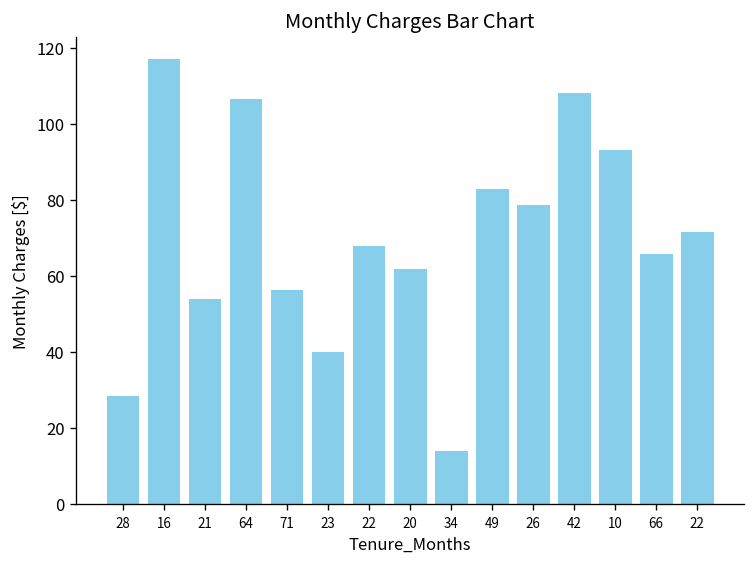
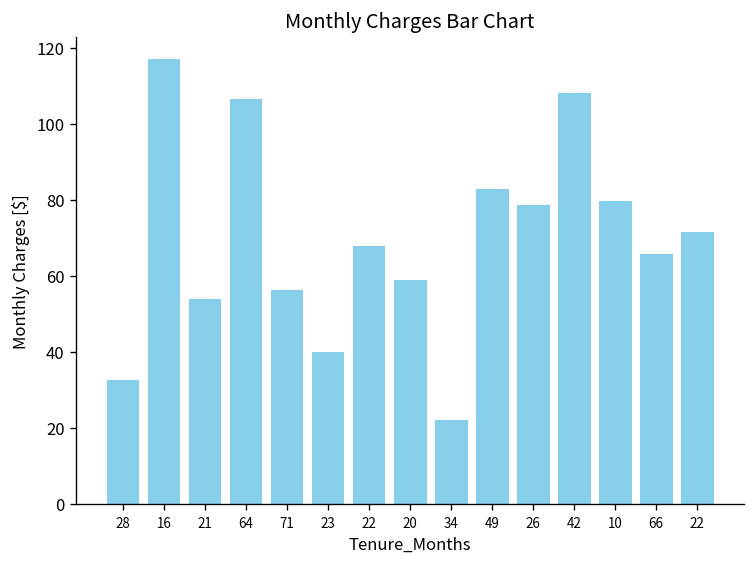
  {
-   "28": 28,
+   "28": 33,
    "16": 117,
    "21": 54,
    "64": 107,
    "71": 56,
    "23": 40,
-   "20": 62,
-   "34": 14,
+   "20": 59,
+   "34": 22,
    "49": 83,
    "26": 79,
    "42": 108,
-   "10": 93,
+   "10": 80,
    "66": 66
  }
